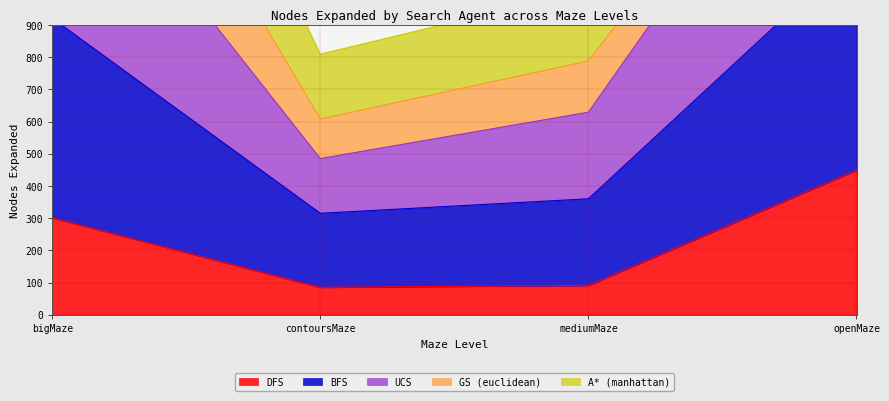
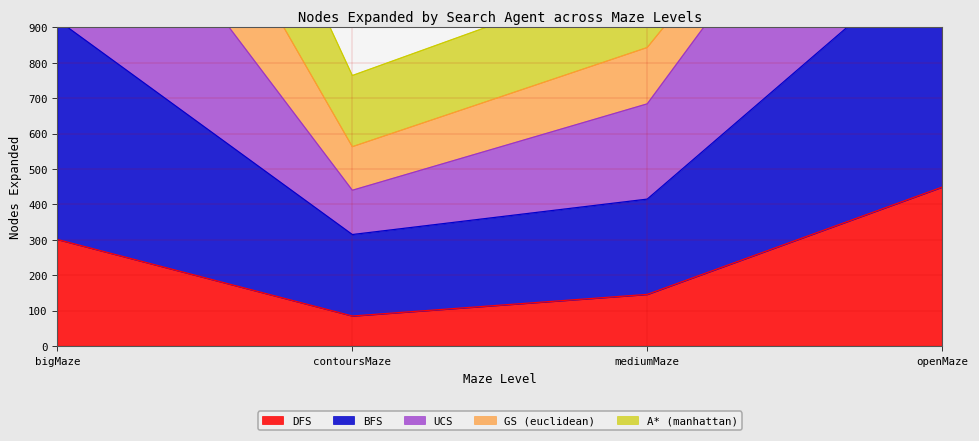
  {
    "DFS": {
      "bigMaze": 300,
      "contoursMaze": 90,
-     "mediumMaze": 90,
+     "mediumMaze": 150,
      "openMaze": 450
    },
    "BFS": {
      "contoursMaze": 230,
      "mediumMaze": 270
    },
    "UCS": {
-     "contoursMaze": 170,
+     "contoursMaze": 130,
      "mediumMaze": 270
    },
    "GS (euclidean)": {
      "contoursMaze": 120,
      "mediumMaze": 160
    },
    "A* (manhattan)": {
      "contoursMaze": 200
    }
  }
